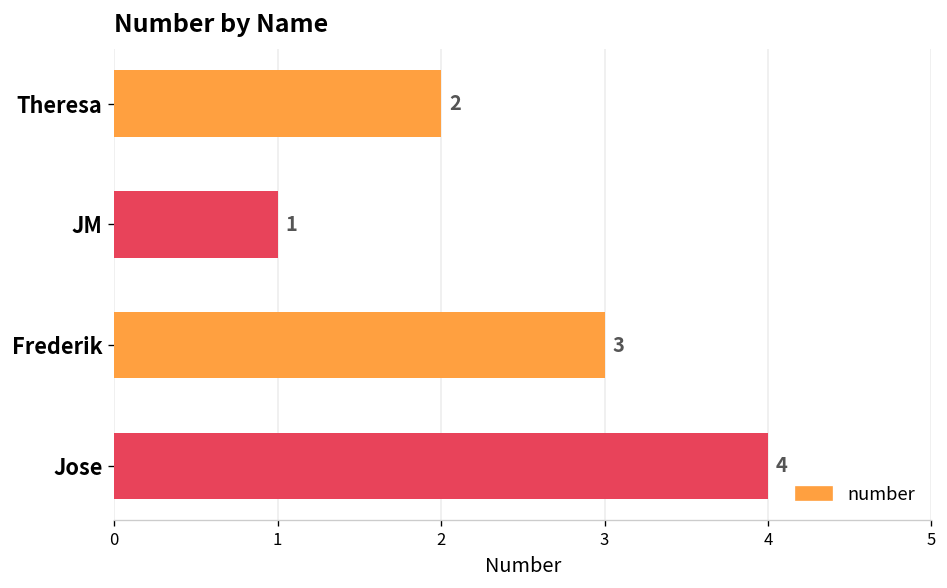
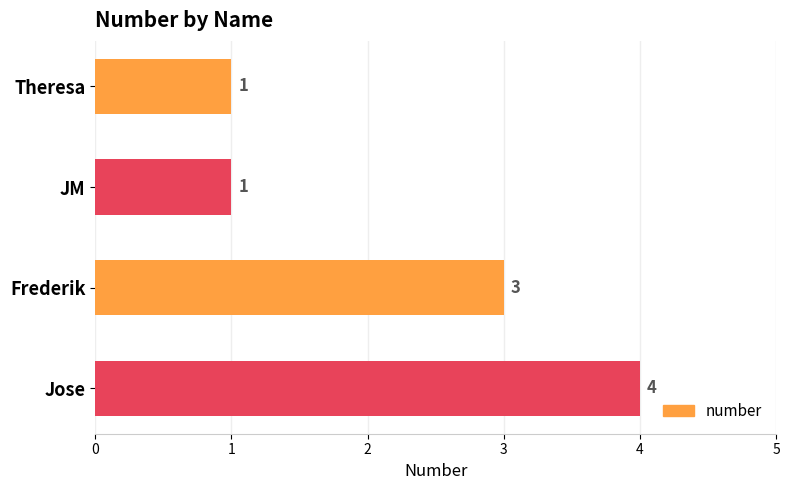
  {
-   "Theresa": 2,
+   "Theresa": 1,
    "JM": 1,
    "Frederik": 3,
    "Jose": 4
  }
